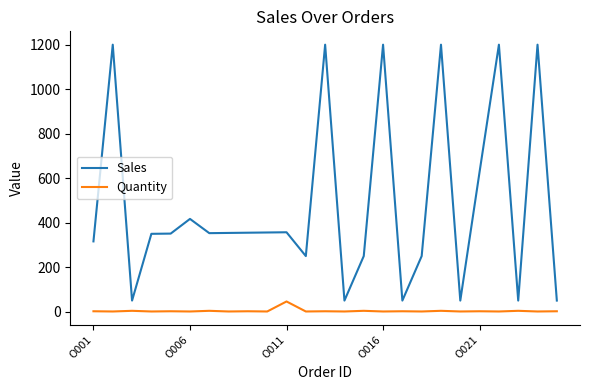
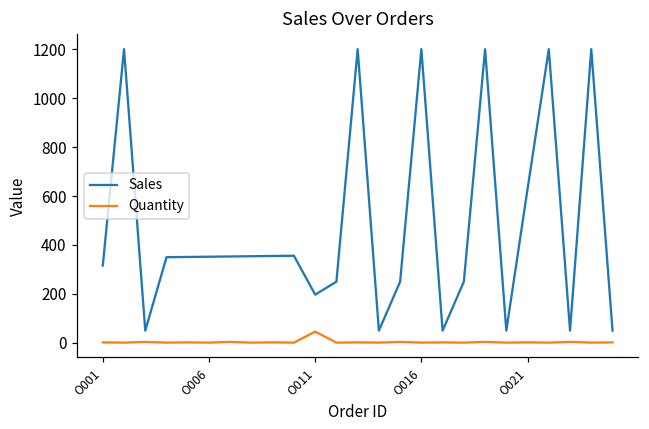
  {
    "Sales": {
      "O001": 320,
-     "O006": 420,
-     "O011": 360,
+     "O006": 350,
+     "O011": 200,
      "O016": 1200,
      "O021": 630
    },
    "Quantity": {
      "O001": 0,
      "O006": 0,
      "O011": 50,
      "O016": 0,
      "O021": 0
    }
  }
